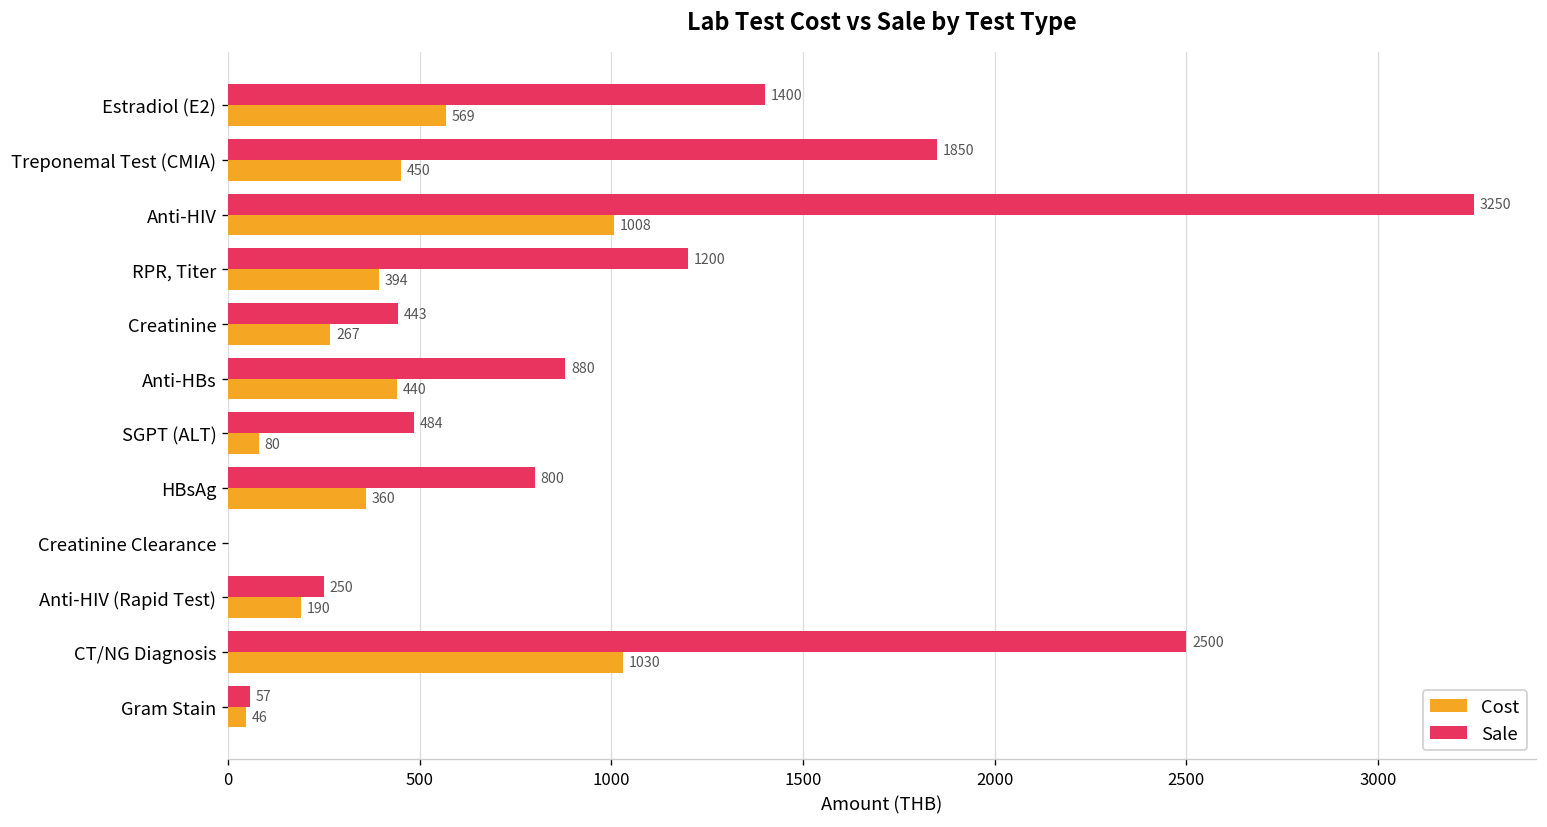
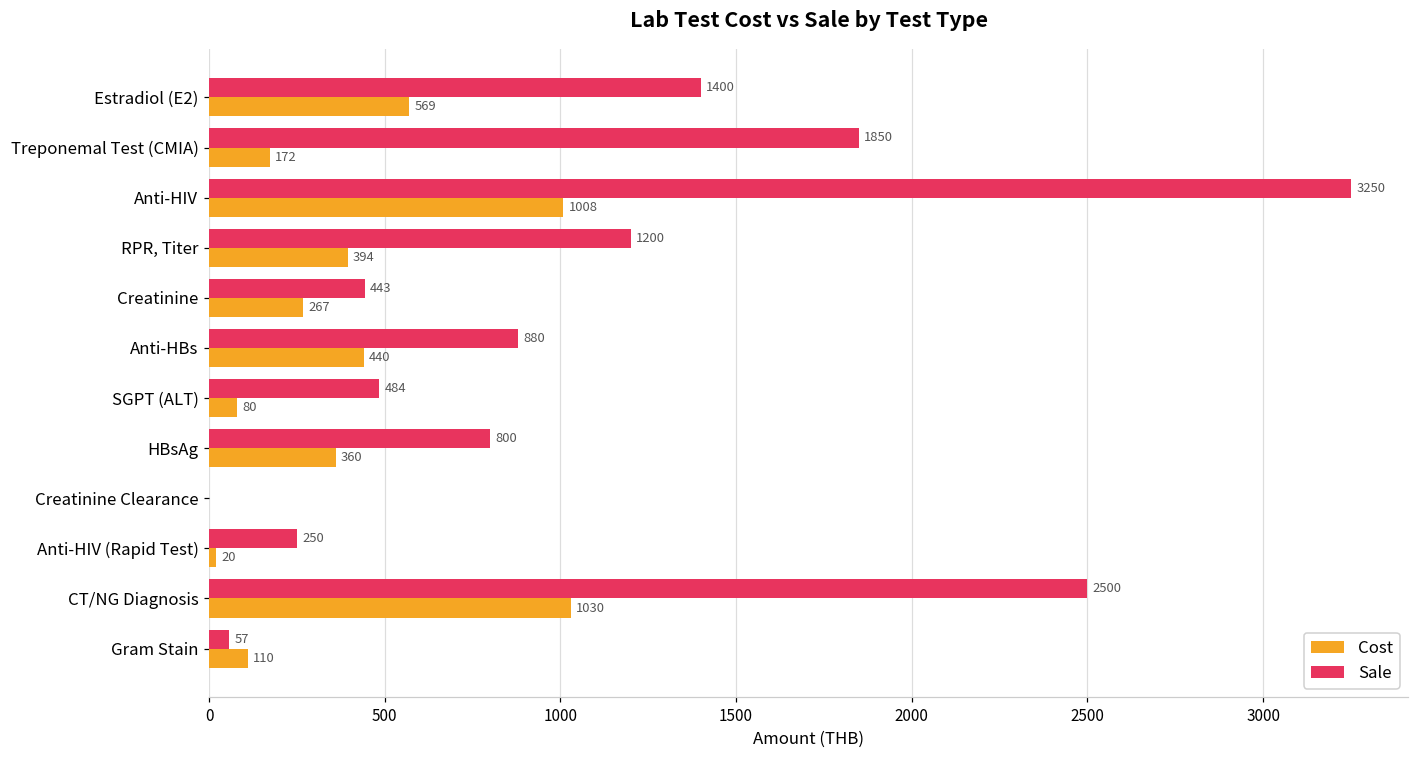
  {
    "Cost": {
      "Estradiol (E2)": 569,
-     "Treponemal Test (CMIA)": 450,
+     "Treponemal Test (CMIA)": 172,
      "Anti-HIV": 1008,
      "RPR, Titer": 394,
      "Creatinine": 267,
      "Anti-HBs": 440,
      "SGPT (ALT)": 80,
      "HBsAg": 360,
-     "Anti-HIV (Rapid Test)": 190,
+     "Anti-HIV (Rapid Test)": 20,
      "CT/NG Diagnosis": 1030,
-     "Gram Stain": 46
+     "Gram Stain": 110
    },
    "Sale": {
      "Estradiol (E2)": 1400,
      "Treponemal Test (CMIA)": 1850,
      "Anti-HIV": 3250,
      "RPR, Titer": 1200,
      "Creatinine": 443,
      "Anti-HBs": 880,
      "SGPT (ALT)": 484,
      "HBsAg": 800,
      "Anti-HIV (Rapid Test)": 250,
      "CT/NG Diagnosis": 2500,
      "Gram Stain": 57
    }
  }
